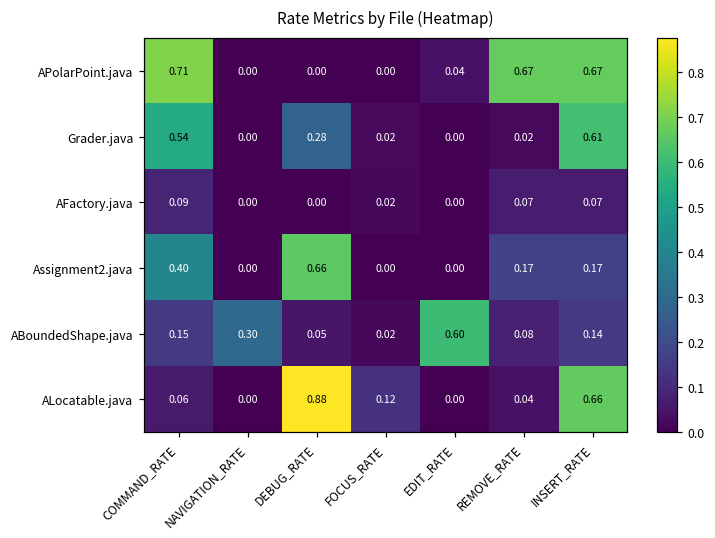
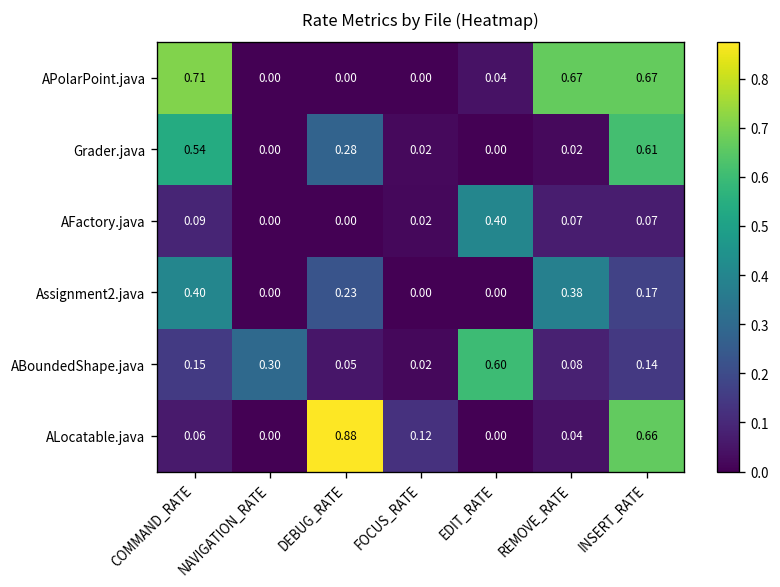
  {
    "APolarPoint.java": {
      "COMMAND_RATE": 0.71,
      "NAVIGATION_RATE": 0.00,
      "DEBUG_RATE": 0.00,
      "FOCUS_RATE": 0.00,
      "EDIT_RATE": 0.04,
      "REMOVE_RATE": 0.67,
      "INSERT_RATE": 0.67
    },
    "Grader.java": {
      "COMMAND_RATE": 0.54,
      "NAVIGATION_RATE": 0.00,
      "DEBUG_RATE": 0.28,
      "FOCUS_RATE": 0.02,
      "EDIT_RATE": 0.00,
      "REMOVE_RATE": 0.02,
      "INSERT_RATE": 0.61
    },
    "AFactory.java": {
      "COMMAND_RATE": 0.09,
      "NAVIGATION_RATE": 0.00,
      "DEBUG_RATE": 0.00,
      "FOCUS_RATE": 0.02,
-     "EDIT_RATE": 0.00,
+     "EDIT_RATE": 0.40,
      "REMOVE_RATE": 0.07,
      "INSERT_RATE": 0.07
    },
    "Assignment2.java": {
      "COMMAND_RATE": 0.40,
      "NAVIGATION_RATE": 0.00,
-     "DEBUG_RATE": 0.66,
+     "DEBUG_RATE": 0.23,
      "FOCUS_RATE": 0.00,
      "EDIT_RATE": 0.00,
-     "REMOVE_RATE": 0.17,
+     "REMOVE_RATE": 0.38,
      "INSERT_RATE": 0.17
    },
    "ABoundedShape.java": {
      "COMMAND_RATE": 0.15,
      "NAVIGATION_RATE": 0.30,
      "DEBUG_RATE": 0.05,
      "FOCUS_RATE": 0.02,
      "EDIT_RATE": 0.60,
      "REMOVE_RATE": 0.08,
      "INSERT_RATE": 0.14
    },
    "ALocatable.java": {
      "COMMAND_RATE": 0.06,
      "NAVIGATION_RATE": 0.00,
      "DEBUG_RATE": 0.88,
      "FOCUS_RATE": 0.12,
      "EDIT_RATE": 0.00,
      "REMOVE_RATE": 0.04,
      "INSERT_RATE": 0.66
    }
  }
